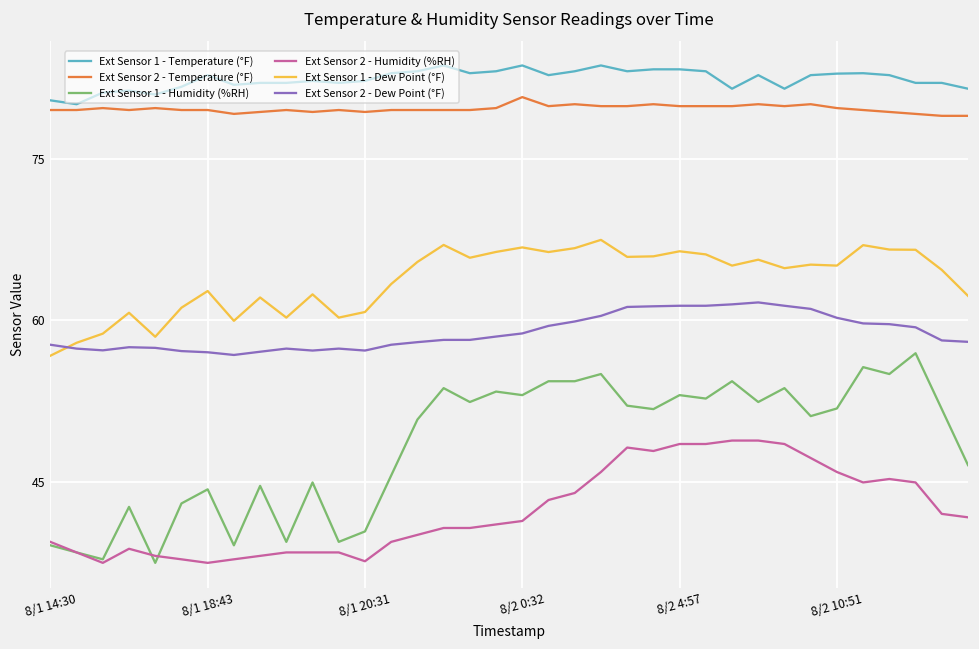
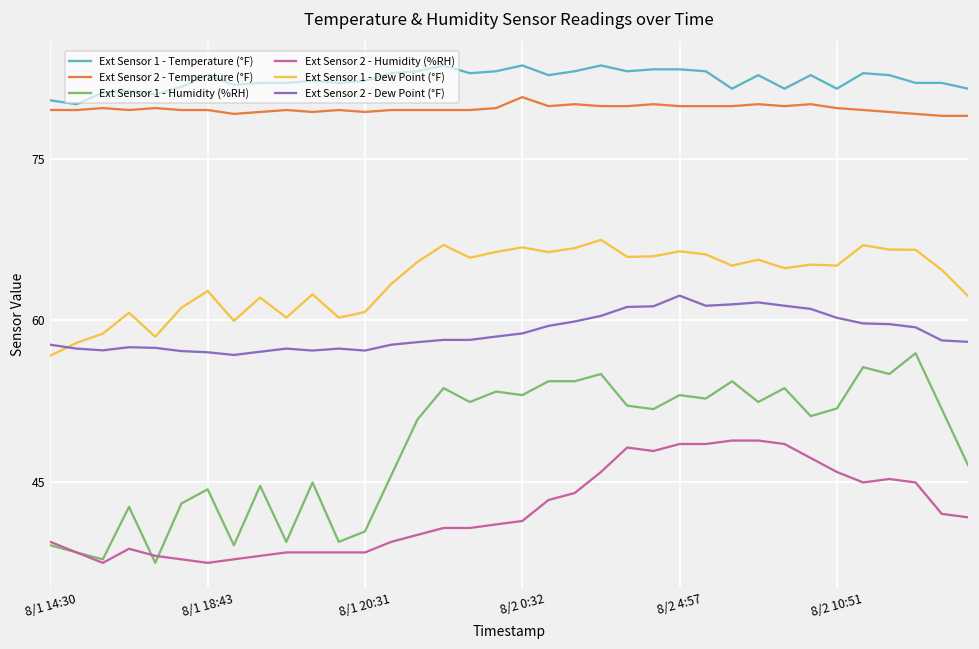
  {
    "Ext Sensor 1 - Temperature (°F)": {
      "8/1 14:30": 80,
      "8/2 0:32": 84,
      "8/2 4:57": 83,
-     "8/2 10:51": 83
+     "8/2 10:51": 82
    },
    "Ext Sensor 2 - Temperature (°F)": {
      "8/1 14:30": 80,
      "8/1 18:43": 80,
      "8/1 20:31": 79,
      "8/2 0:32": 81,
      "8/2 4:57": 80,
      "8/2 10:51": 80
    },
    "Ext Sensor 1 - Humidity (%RH)": {
      "8/1 14:30": 39,
      "8/1 18:43": 44,
      "8/1 20:31": 40,
      "8/2 0:32": 53,
      "8/2 4:57": 53,
      "8/2 10:51": 52
    },
    "Ext Sensor 2 - Humidity (%RH)": {
      "8/1 14:30": 39,
      "8/1 18:43": 37,
-     "8/1 20:31": 37.6,
+     "8/1 20:31": 38.4,
      "8/2 0:32": 41,
      "8/2 4:57": 49,
      "8/2 10:51": 46
    },
    "Ext Sensor 1 - Dew Point (°F)": {
      "8/1 14:30": 57,
      "8/1 18:43": 63,
      "8/1 20:31": 61,
      "8/2 0:32": 67,
      "8/2 4:57": 66,
      "8/2 10:51": 65
    },
    "Ext Sensor 2 - Dew Point (°F)": {
      "8/1 14:30": 58,
      "8/1 18:43": 57,
      "8/1 20:31": 57,
      "8/2 0:32": 59,
-     "8/2 4:57": 61,
+     "8/2 4:57": 62,
      "8/2 10:51": 60
    }
  }
